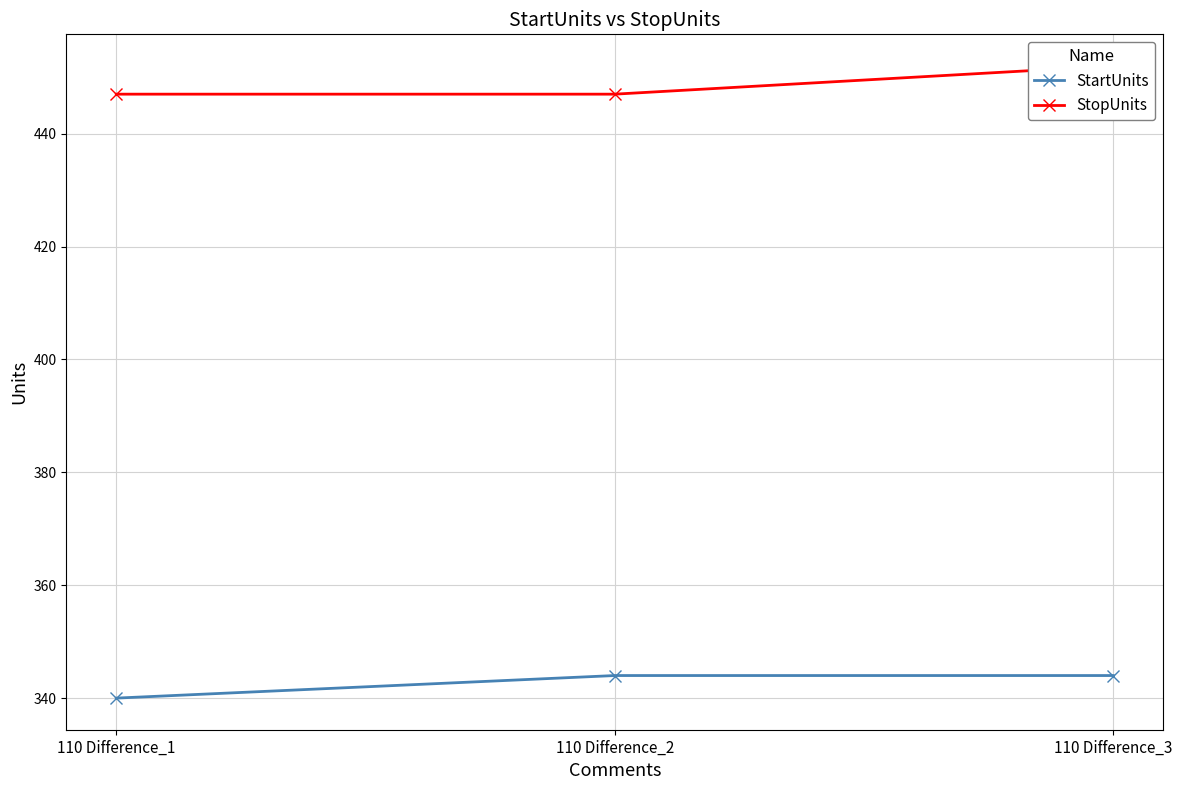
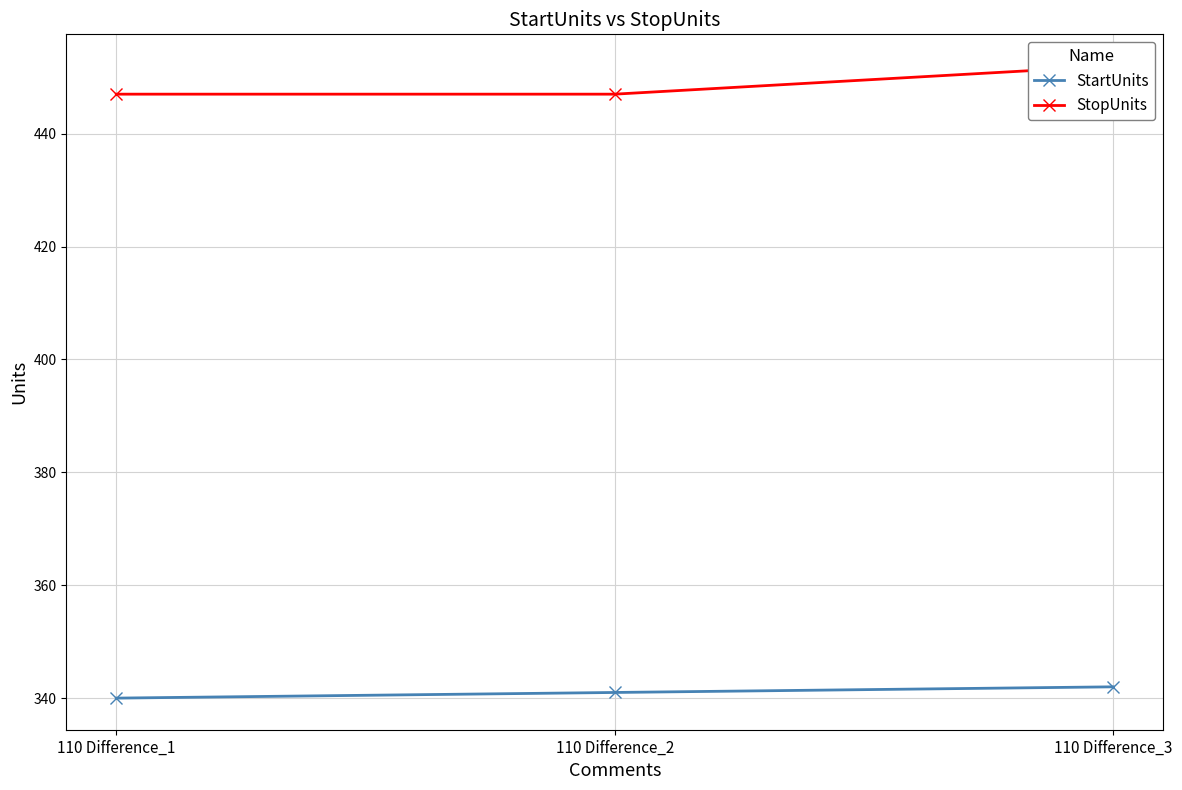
  {
    "StartUnits": {
      "110 Difference_1": 340,
-     "110 Difference_2": 344,
-     "110 Difference_3": 344
+     "110 Difference_2": 341,
+     "110 Difference_3": 342
    },
    "StopUnits": {
      "110 Difference_1": 447,
      "110 Difference_2": 447
    }
  }
